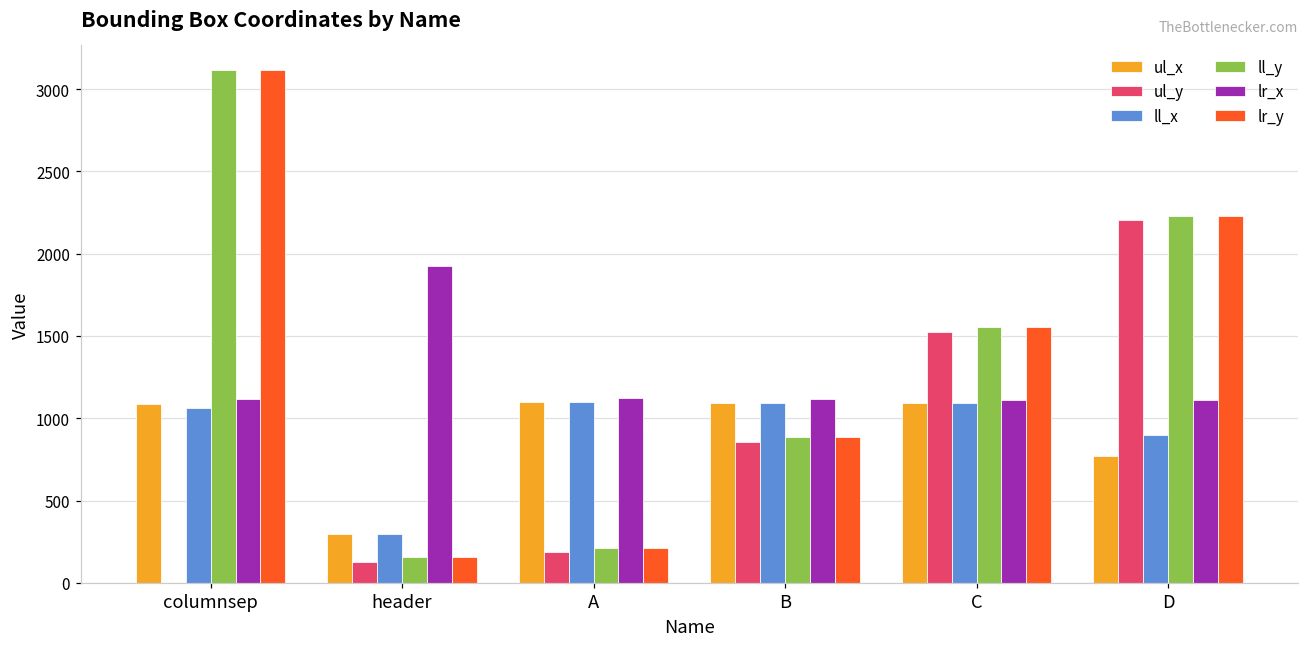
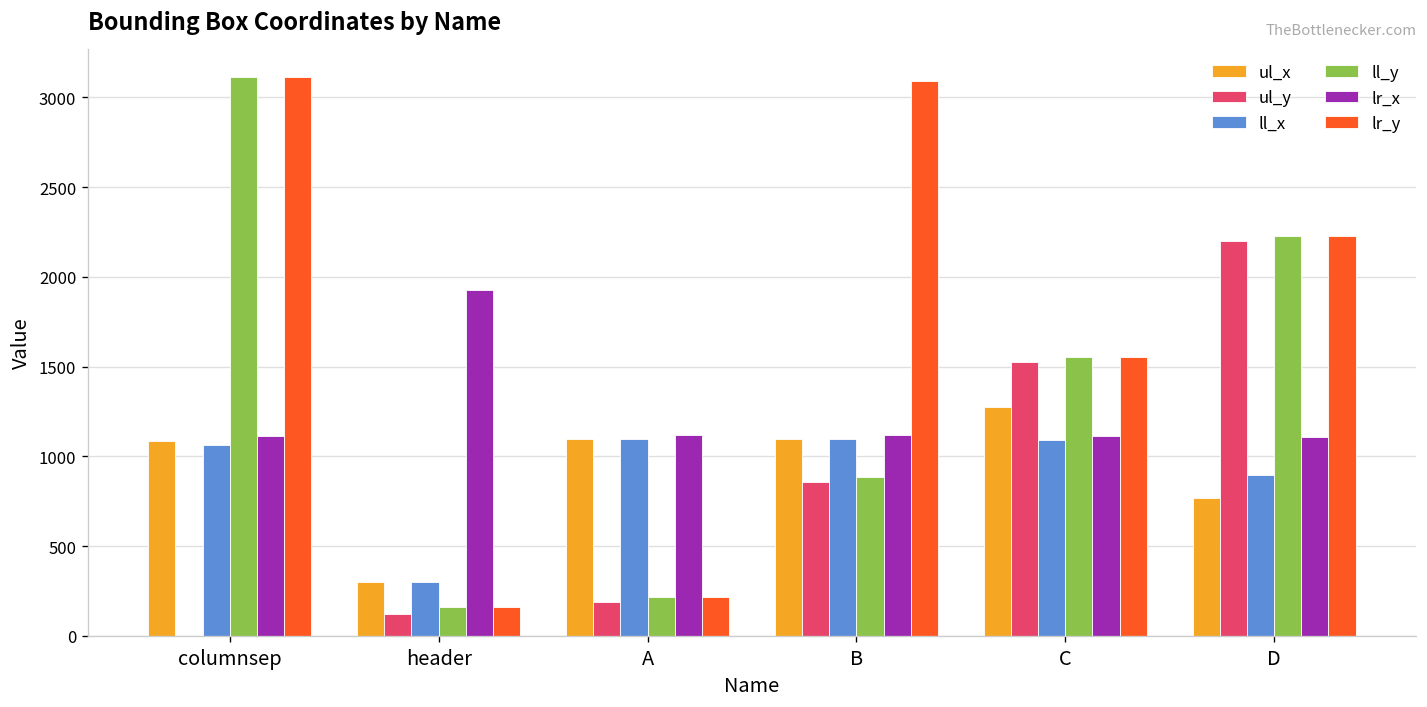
  {
    "ul_x": {
      "columnsep": 1080,
      "header": 300,
      "A": 1100,
      "B": 1100,
-     "C": 1090,
+     "C": 1270,
      "D": 770
    },
    "ul_y": {
      "columnsep": 0,
      "header": 120,
      "A": 190,
      "B": 860,
      "C": 1530,
      "D": 2200
    },
    "ll_x": {
      "columnsep": 1060,
      "header": 300,
      "A": 1100,
      "B": 1100,
      "C": 1090,
      "D": 900
    },
    "ll_y": {
      "columnsep": 3110,
      "header": 160,
      "A": 210,
      "B": 890,
      "C": 1550,
      "D": 2230
    },
    "lr_x": {
      "columnsep": 1120,
      "header": 1920,
      "A": 1120,
      "B": 1120,
      "C": 1110,
      "D": 1110
    },
    "lr_y": {
      "columnsep": 3110,
      "header": 160,
      "A": 210,
-     "B": 890,
+     "B": 3090,
      "C": 1550,
      "D": 2230
    }
  }
